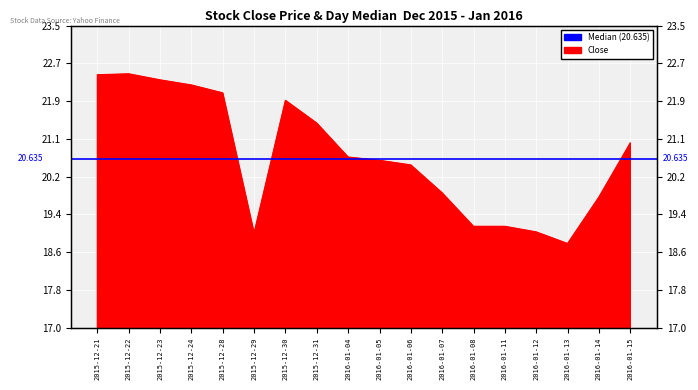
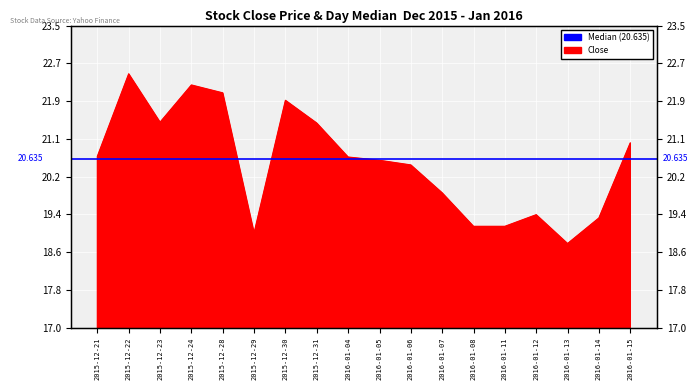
  {
-   "2015-12-21": 22.4,
+   "2015-12-21": 20.7,
    "2015-12-22": 22.5,
-   "2015-12-23": 22.3,
+   "2015-12-23": 21.4,
    "2015-12-24": 22.2,
    "2015-12-28": 22.1,
    "2015-12-29": 19.0,
    "2015-12-30": 21.9,
    "2015-12-31": 21.4,
    "2016-01-04": 20.7,
    "2016-01-05": 20.6,
    "2016-01-06": 20.5,
    "2016-01-07": 19.9,
    "2016-01-08": 19.2,
    "2016-01-11": 19.2,
-   "2016-01-12": 19.1,
+   "2016-01-12": 19.4,
    "2016-01-13": 18.8,
-   "2016-01-14": 19.8,
+   "2016-01-14": 19.4,
    "2016-01-15": 21.0
  }
